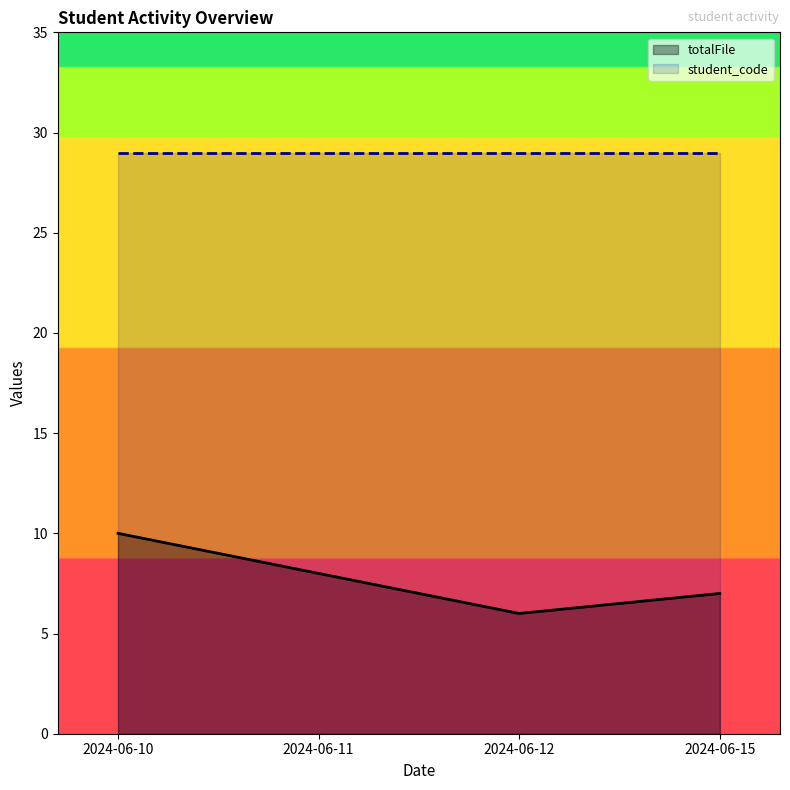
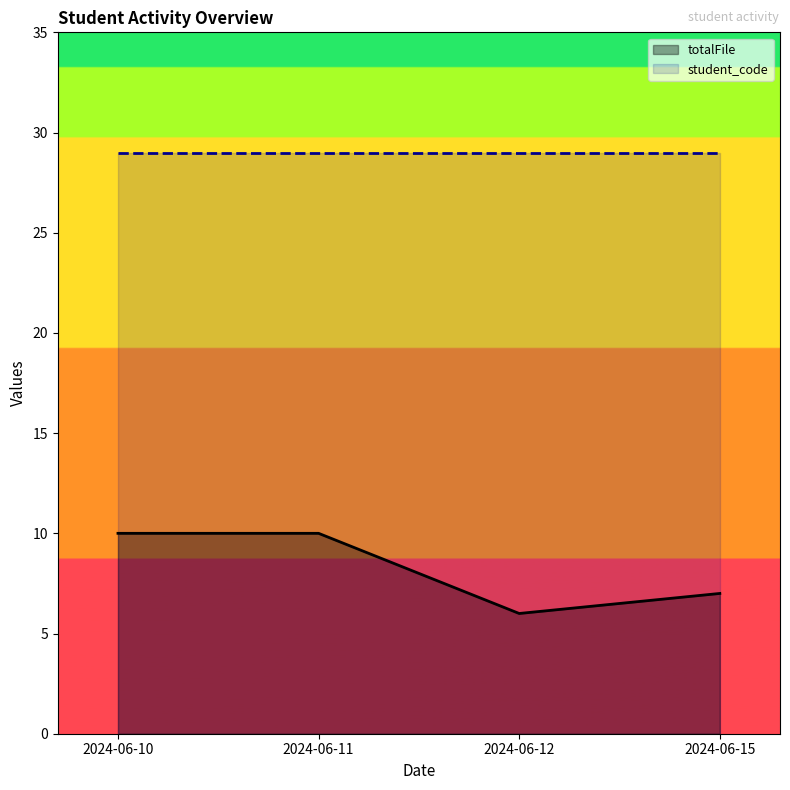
  {
    "totalFile": {
      "2024-06-10": 10,
-     "2024-06-11": 8,
+     "2024-06-11": 10,
      "2024-06-12": 6,
      "2024-06-15": 7
    },
    "student_code": {
      "2024-06-10": 29,
      "2024-06-11": 29,
      "2024-06-12": 29,
      "2024-06-15": 29
    }
  }
